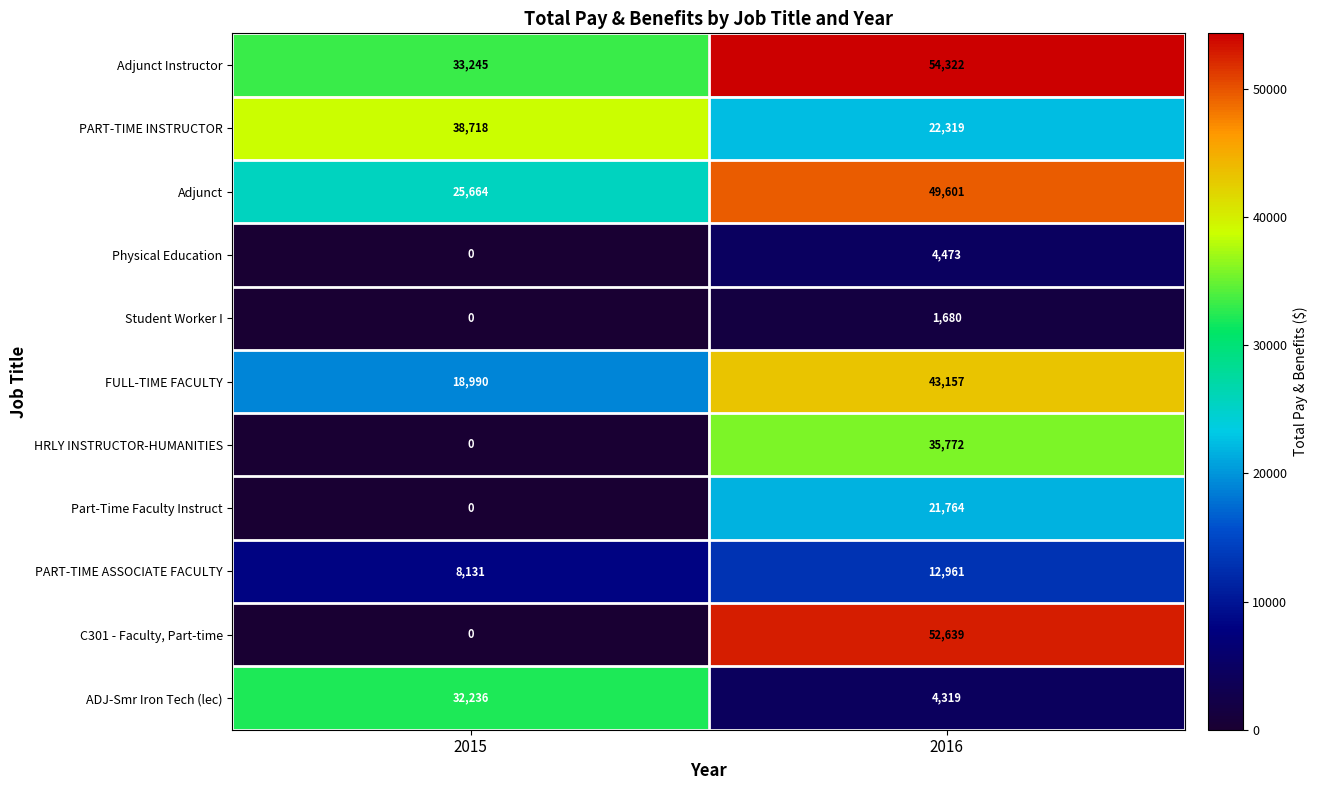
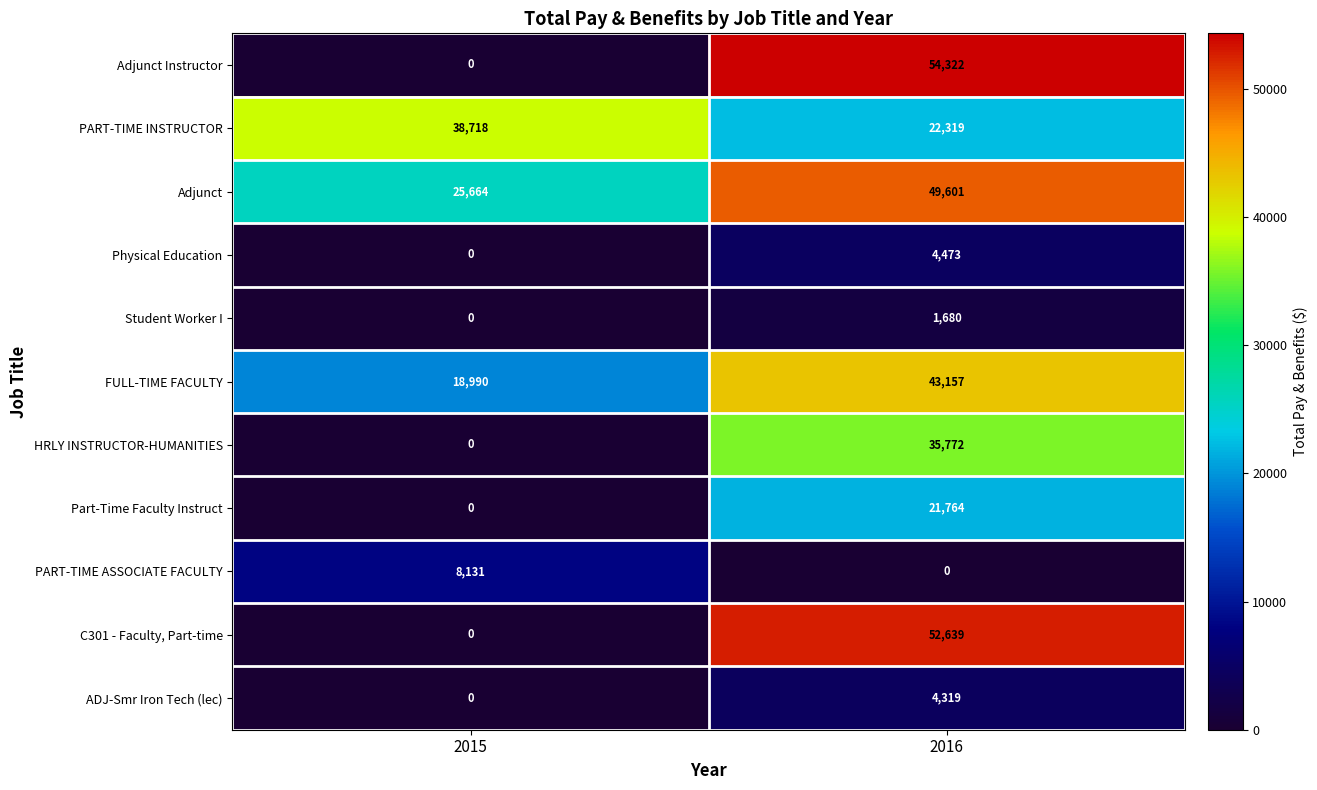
  {
    "Adjunct Instructor": {
-     "2015": "33,245",
+     "2015": "0",
      "2016": "54,322"
    },
    "PART-TIME INSTRUCTOR": {
      "2015": "38,718",
      "2016": "22,319"
    },
    "Adjunct": {
      "2015": "25,664",
      "2016": "49,601"
    },
    "Physical Education": {
      "2015": "0",
      "2016": "4,473"
    },
    "Student Worker I": {
      "2015": "0",
      "2016": "1,680"
    },
    "FULL-TIME FACULTY": {
      "2015": "18,990",
      "2016": "43,157"
    },
    "HRLY INSTRUCTOR-HUMANITIES": {
      "2015": "0",
      "2016": "35,772"
    },
    "Part-Time Faculty Instruct": {
      "2015": "0",
      "2016": "21,764"
    },
    "PART-TIME ASSOCIATE FACULTY": {
      "2015": "8,131",
-     "2016": "12,961"
+     "2016": "0"
    },
    "C301 - Faculty, Part-time": {
      "2015": "0",
      "2016": "52,639"
    },
    "ADJ-Smr Iron Tech (lec)": {
-     "2015": "32,236",
+     "2015": "0",
      "2016": "4,319"
    }
  }
